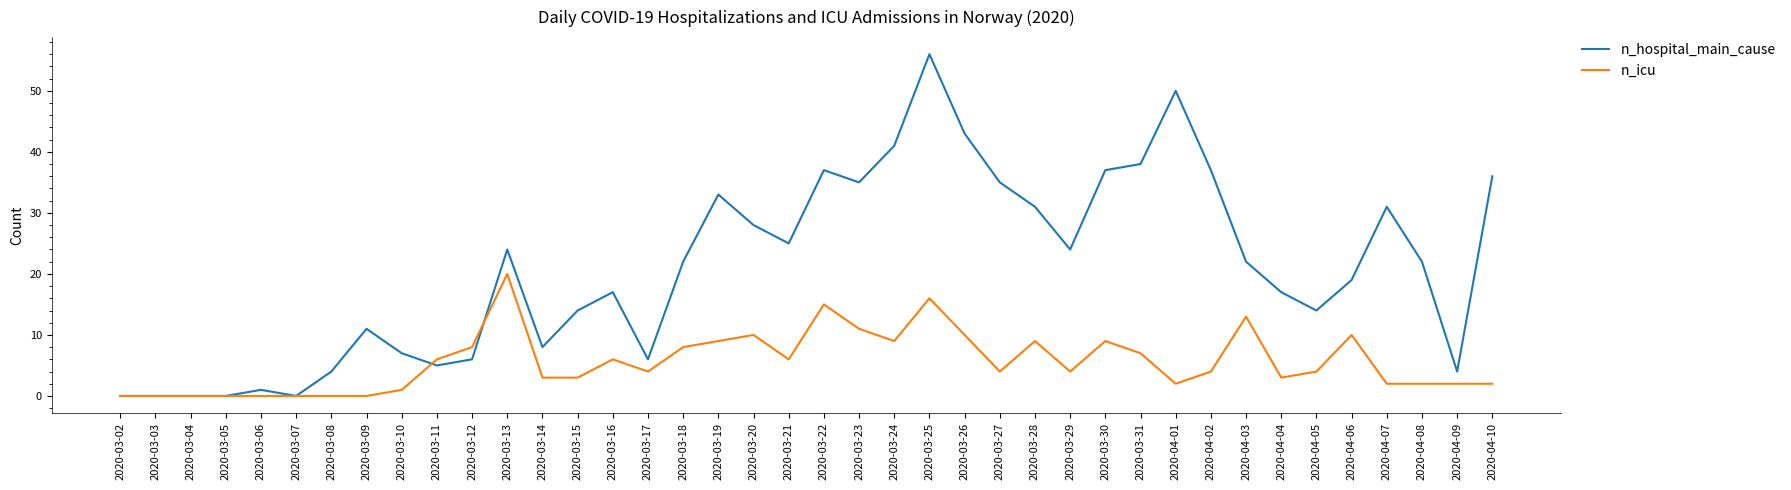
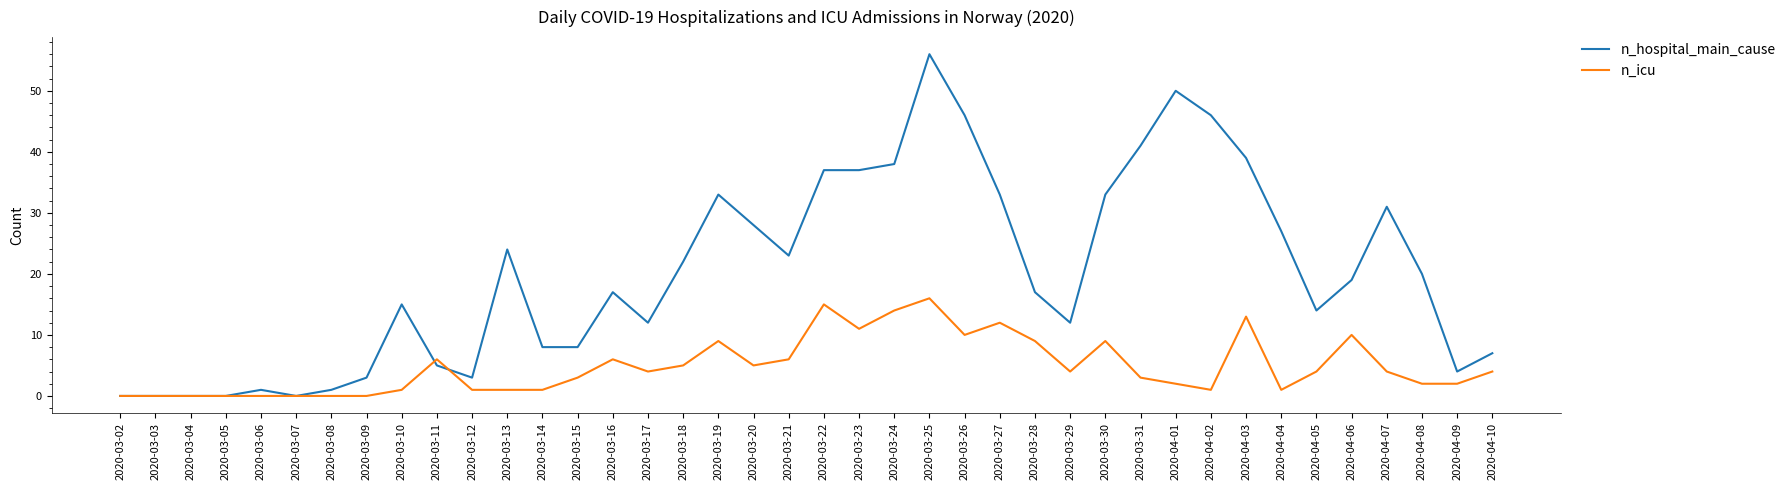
  {
    "n_hospital_main_cause": {
      "2020-03-06": 1,
-     "2020-03-08": 4,
-     "2020-03-09": 11,
-     "2020-03-10": 7,
+     "2020-03-08": 1,
+     "2020-03-09": 3,
+     "2020-03-10": 15,
      "2020-03-11": 5,
-     "2020-03-12": 6,
+     "2020-03-12": 3,
      "2020-03-13": 24,
      "2020-03-14": 8,
-     "2020-03-15": 14,
+     "2020-03-15": 8,
      "2020-03-16": 17,
-     "2020-03-17": 6,
+     "2020-03-17": 12,
      "2020-03-18": 22,
      "2020-03-19": 33,
      "2020-03-20": 28,
-     "2020-03-21": 25,
+     "2020-03-21": 23,
      "2020-03-22": 37,
-     "2020-03-23": 35,
-     "2020-03-24": 41,
+     "2020-03-23": 37,
+     "2020-03-24": 38,
      "2020-03-25": 56,
-     "2020-03-26": 43,
-     "2020-03-27": 35,
-     "2020-03-28": 31,
-     "2020-03-29": 24,
-     "2020-03-30": 37,
-     "2020-03-31": 38,
+     "2020-03-26": 46,
+     "2020-03-27": 33,
+     "2020-03-28": 17,
+     "2020-03-29": 12,
+     "2020-03-30": 33,
+     "2020-03-31": 41,
      "2020-04-01": 50,
-     "2020-04-02": 37,
-     "2020-04-03": 22,
-     "2020-04-04": 17,
+     "2020-04-02": 46,
+     "2020-04-03": 39,
+     "2020-04-04": 27,
      "2020-04-05": 14,
      "2020-04-06": 19,
      "2020-04-07": 31,
-     "2020-04-08": 22,
+     "2020-04-08": 20,
      "2020-04-09": 4,
-     "2020-04-10": 36
+     "2020-04-10": 7
    },
    "n_icu": {
      "2020-03-06": 0,
      "2020-03-08": 0,
      "2020-03-09": 0,
      "2020-03-10": 1,
      "2020-03-11": 6,
-     "2020-03-12": 8,
-     "2020-03-13": 20,
-     "2020-03-14": 3,
+     "2020-03-12": 1,
+     "2020-03-13": 1,
+     "2020-03-14": 1,
      "2020-03-15": 3,
      "2020-03-16": 6,
      "2020-03-17": 4,
-     "2020-03-18": 8,
+     "2020-03-18": 5,
      "2020-03-19": 9,
-     "2020-03-20": 10,
+     "2020-03-20": 5,
      "2020-03-21": 6,
      "2020-03-22": 15,
      "2020-03-23": 11,
-     "2020-03-24": 9,
+     "2020-03-24": 14,
      "2020-03-25": 16,
      "2020-03-26": 10,
-     "2020-03-27": 4,
+     "2020-03-27": 12,
      "2020-03-28": 9,
      "2020-03-29": 4,
      "2020-03-30": 9,
-     "2020-03-31": 7,
+     "2020-03-31": 3,
      "2020-04-01": 2,
-     "2020-04-02": 4,
+     "2020-04-02": 1,
      "2020-04-03": 13,
-     "2020-04-04": 3,
+     "2020-04-04": 1,
      "2020-04-05": 4,
      "2020-04-06": 10,
-     "2020-04-07": 2,
+     "2020-04-07": 4,
      "2020-04-08": 2,
      "2020-04-09": 2,
-     "2020-04-10": 2
+     "2020-04-10": 4
    }
  }
